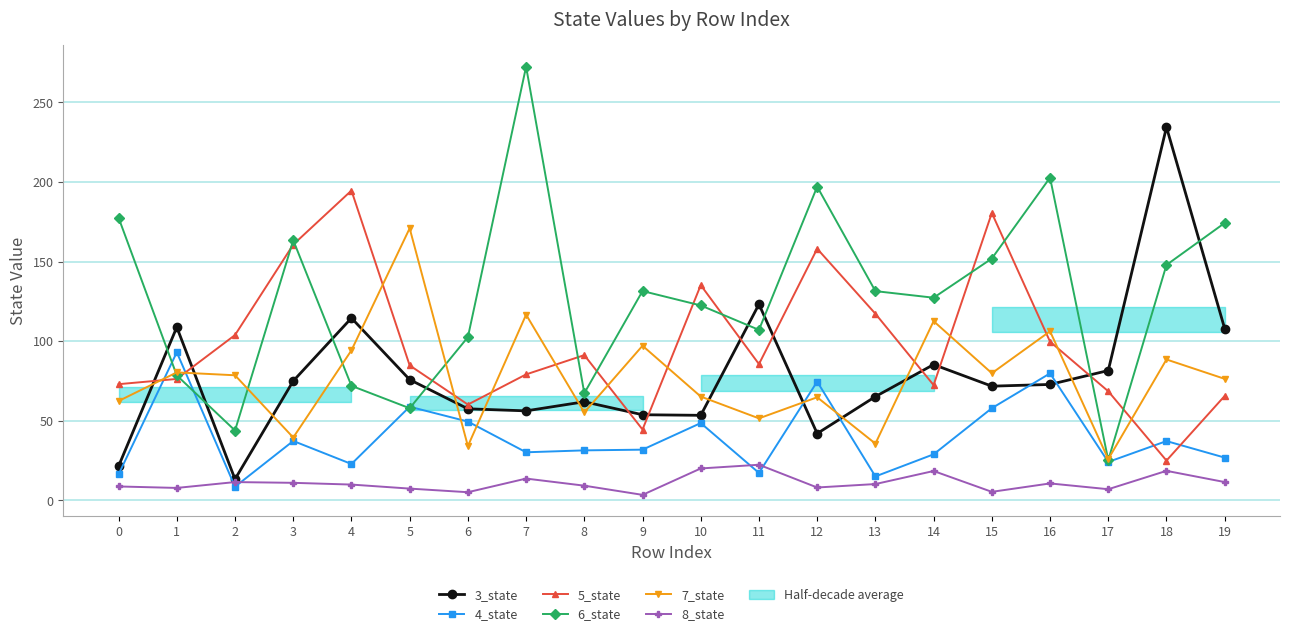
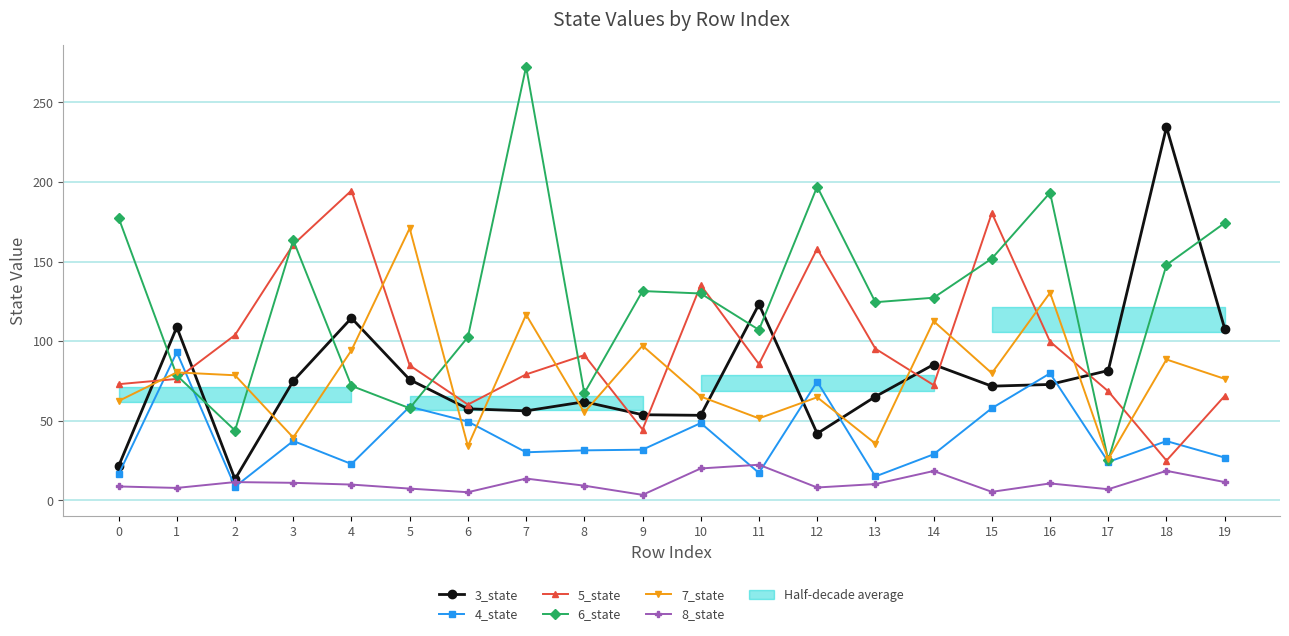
  {
    "3_state": {
      "0": 22,
      "1": 109,
      "2": 13,
      "3": 75,
      "4": 115,
      "5": 76,
      "6": 58,
      "7": 56,
      "8": 62,
      "9": 54,
      "10": 53,
      "11": 123,
      "12": 42,
      "13": 65,
      "14": 85,
      "15": 72,
      "16": 73,
      "17": 82,
      "18": 234,
      "19": 108
    },
    "4_state": {
      "0": 16,
      "1": 93,
      "2": 9,
      "3": 37,
      "4": 23,
      "6": 50,
      "7": 30,
      "8": 31,
      "9": 32,
      "10": 49,
      "11": 17,
      "12": 75,
      "13": 15,
      "14": 29,
      "15": 58,
      "16": 80,
      "18": 37,
      "19": 27
    },
    "5_state": {
      "0": 73,
      "1": 76,
      "2": 104,
      "3": 161,
      "4": 195,
      "5": 85,
      "6": 60,
      "7": 79,
      "8": 91,
      "9": 45,
      "10": 135,
      "11": 86,
      "12": 158,
-     "13": 117,
+     "13": 95,
      "14": 72,
      "15": 181,
      "16": 100,
      "17": 69,
      "18": 25,
      "19": 66
    },
    "6_state": {
      "0": 178,
      "1": 79,
      "2": 44,
      "3": 163,
      "6": 103,
      "7": 272,
      "8": 67,
      "9": 132,
-     "10": 123,
+     "10": 130,
      "11": 107,
      "12": 197,
-     "13": 131,
+     "13": 125,
      "14": 127,
      "15": 152,
-     "16": 203,
+     "16": 193,
      "18": 148,
      "19": 174
    },
    "7_state": {
      "0": 62,
      "1": 80,
      "2": 79,
      "3": 40,
      "4": 94,
      "5": 171,
      "6": 34,
      "7": 117,
      "8": 55,
      "9": 97,
      "10": 65,
      "11": 52,
      "12": 65,
      "13": 36,
      "14": 113,
      "15": 80,
-     "16": 106,
+     "16": 130,
      "18": 89,
      "19": 76
    },
    "8_state": {
      "0": 9,
      "1": 8,
      "2": 12,
      "3": 11,
      "4": 10,
      "5": 7,
      "6": 5,
      "7": 14,
      "8": 9,
      "9": 4,
      "10": 20,
      "11": 22,
      "12": 8,
      "13": 10,
      "14": 18,
      "15": 5,
      "16": 11,
      "17": 7,
      "18": 19,
      "19": 12
    }
  }
